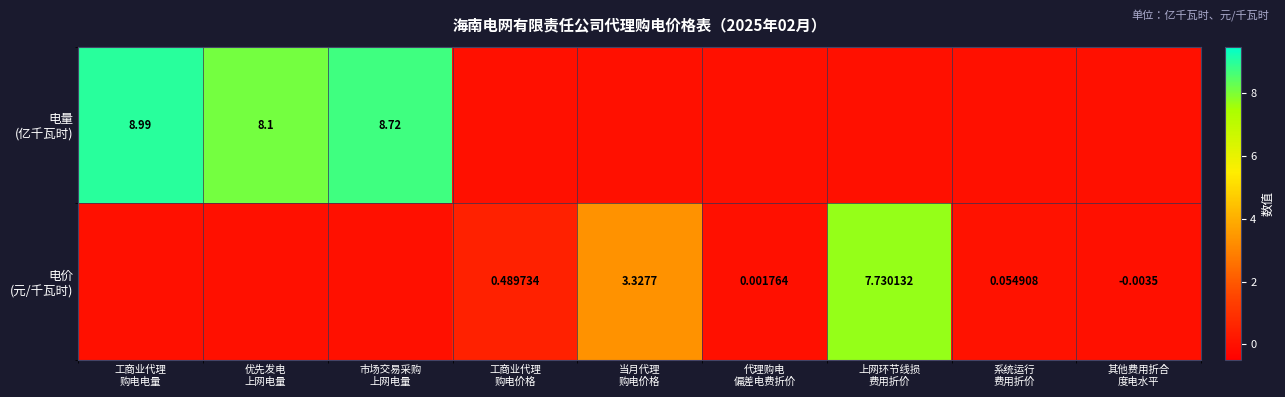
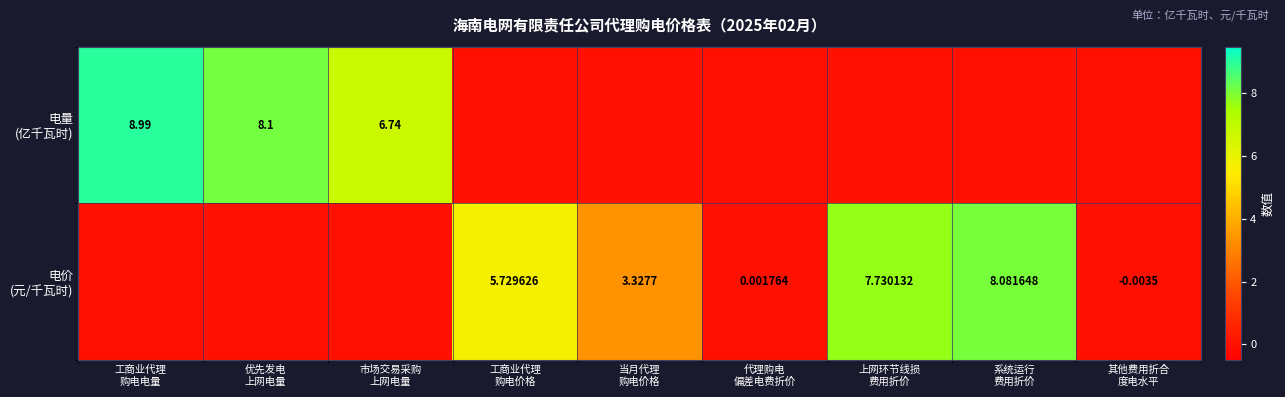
  {
    "电量 (亿千瓦时)": {
      "工商业代理 购电电量": 8.99,
      "优先发电 上网电量": 8.1,
-     "市场交易采购 上网电量": 8.72
+     "市场交易采购 上网电量": 6.74
    },
    "电价 (元/千瓦时)": {
-     "工商业代理 购电价格": 0.489734,
+     "工商业代理 购电价格": 5.729626,
      "当月代理 购电价格": 3.3277,
      "代理购电 偏差电费折价": 0.001764,
      "上网环节线损 费用折价": 7.730132,
-     "系统运行 费用折价": 0.054908,
+     "系统运行 费用折价": 8.081648,
      "其他费用折合 度电水平": -0.0035
    }
  }
